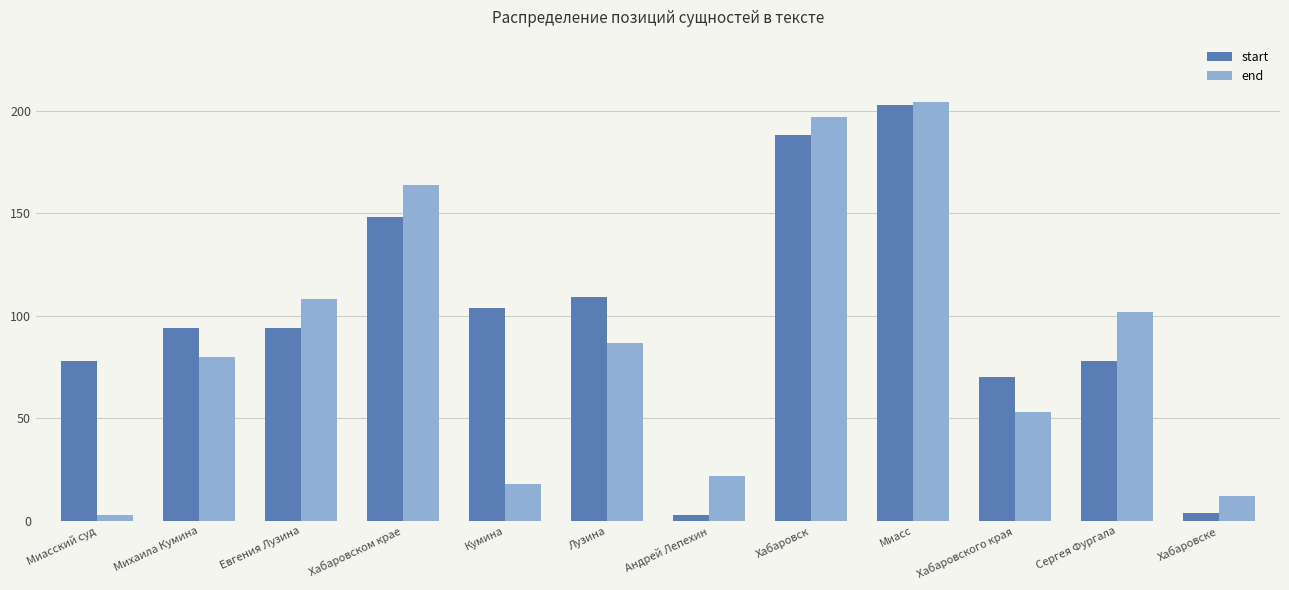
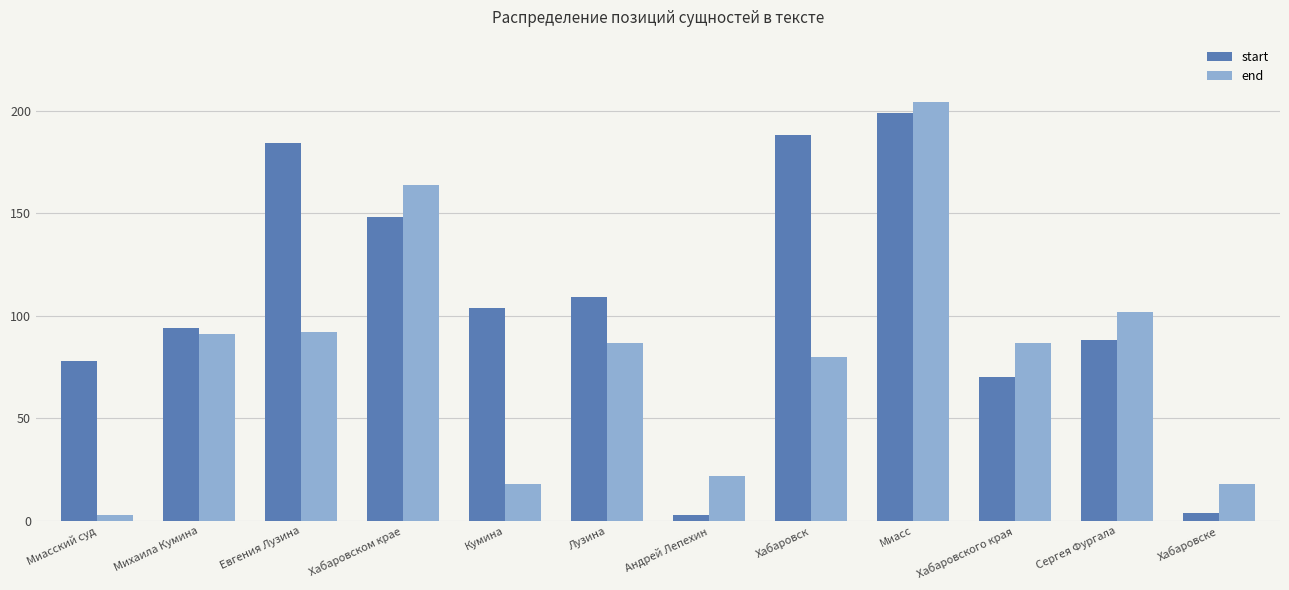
  {
    "start": {
      "Миасский суд": 78,
      "Михаила Кумина": 94,
-     "Евгения Лузина": 94,
+     "Евгения Лузина": 184,
      "Хабаровском крае": 148,
      "Кумина": 104,
      "Лузина": 109,
      "Андрей Лепехин": 3,
      "Хабаровск": 188,
-     "Миасс": 203,
+     "Миасс": 199,
      "Хабаровского края": 70,
-     "Сергея Фургала": 78,
+     "Сергея Фургала": 88,
      "Хабаровске": 4
    },
    "end": {
      "Миасский суд": 3,
-     "Михаила Кумина": 80,
-     "Евгения Лузина": 108,
+     "Михаила Кумина": 91,
+     "Евгения Лузина": 92,
      "Хабаровском крае": 164,
      "Кумина": 18,
      "Лузина": 87,
      "Андрей Лепехин": 22,
-     "Хабаровск": 197,
+     "Хабаровск": 80,
      "Миасс": 204,
-     "Хабаровского края": 53,
+     "Хабаровского края": 87,
      "Сергея Фургала": 102,
-     "Хабаровске": 12
+     "Хабаровске": 18
    }
  }
